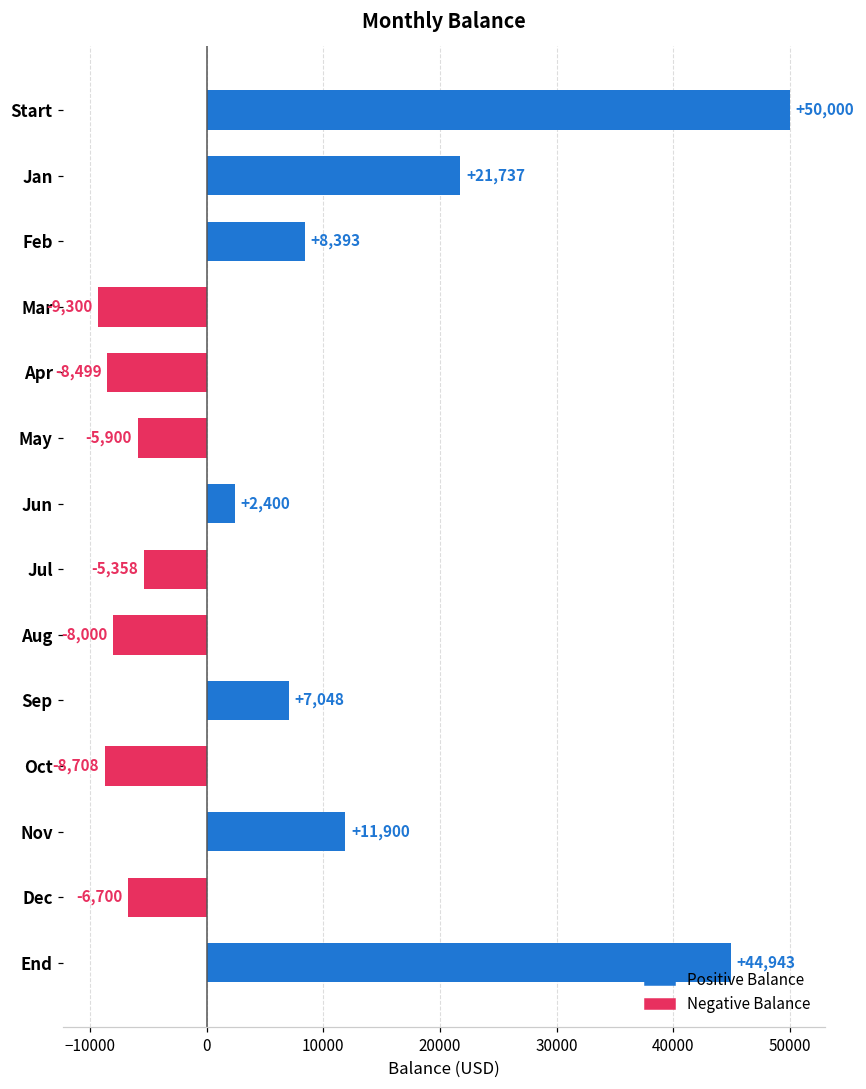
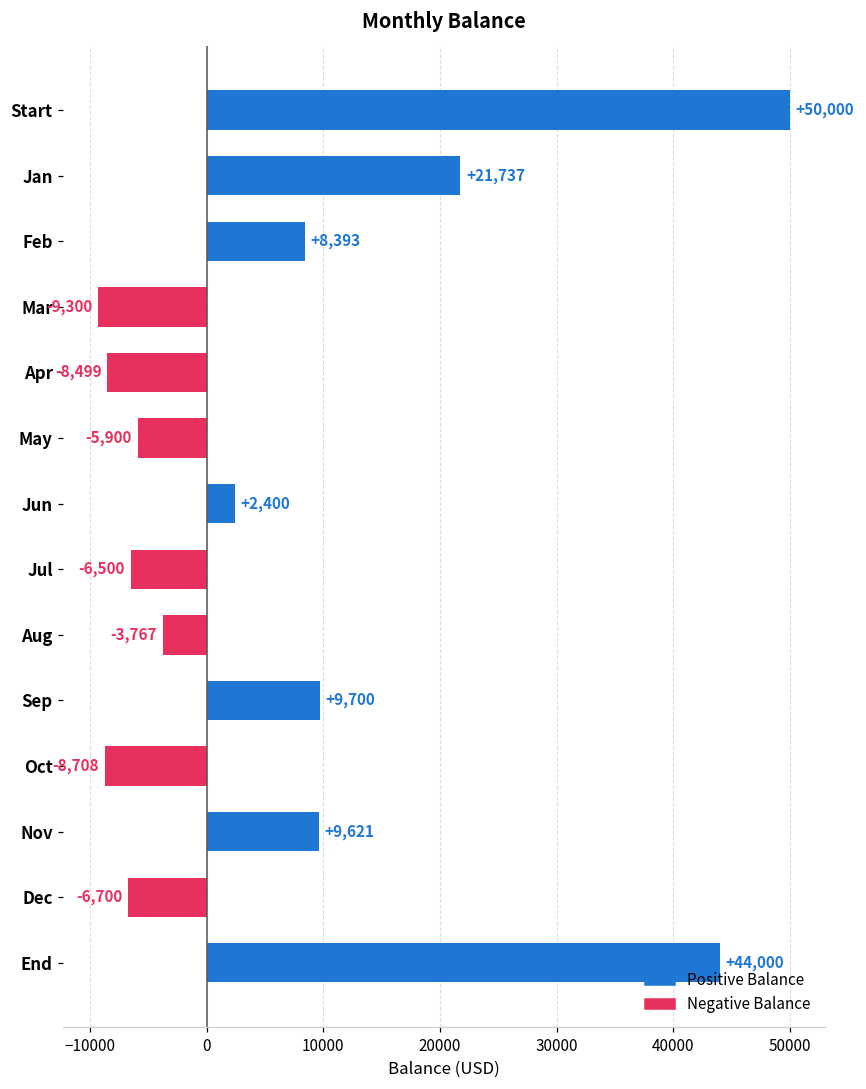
  {
    "Start": "+50,000",
    "Jan": "+21,737",
    "Feb": "+8,393",
    "Mar": "-9,300",
    "Apr": "-8,499",
    "May": "-5,900",
    "Jun": "+2,400",
-   "Jul": "-5,358",
-   "Aug": "-8,000",
-   "Sep": "+7,048",
+   "Jul": "-6,500",
+   "Aug": "-3,767",
+   "Sep": "+9,700",
    "Oct": "-8,708",
-   "Nov": "+11,900",
+   "Nov": "+9,621",
    "Dec": "-6,700",
-   "End": "+44,943"
+   "End": "+44,000"
  }
